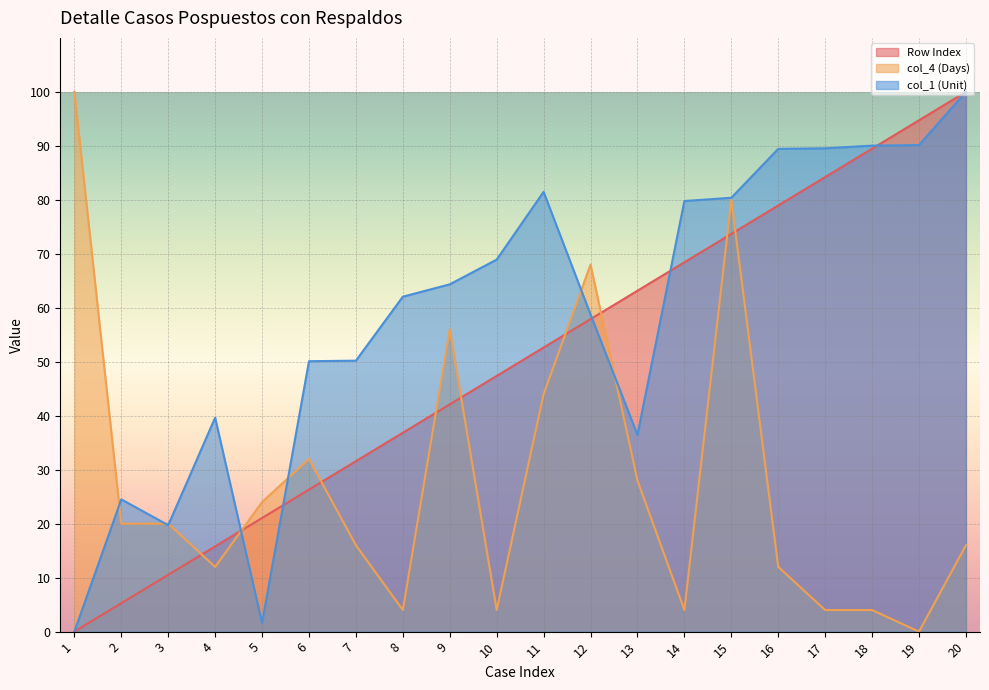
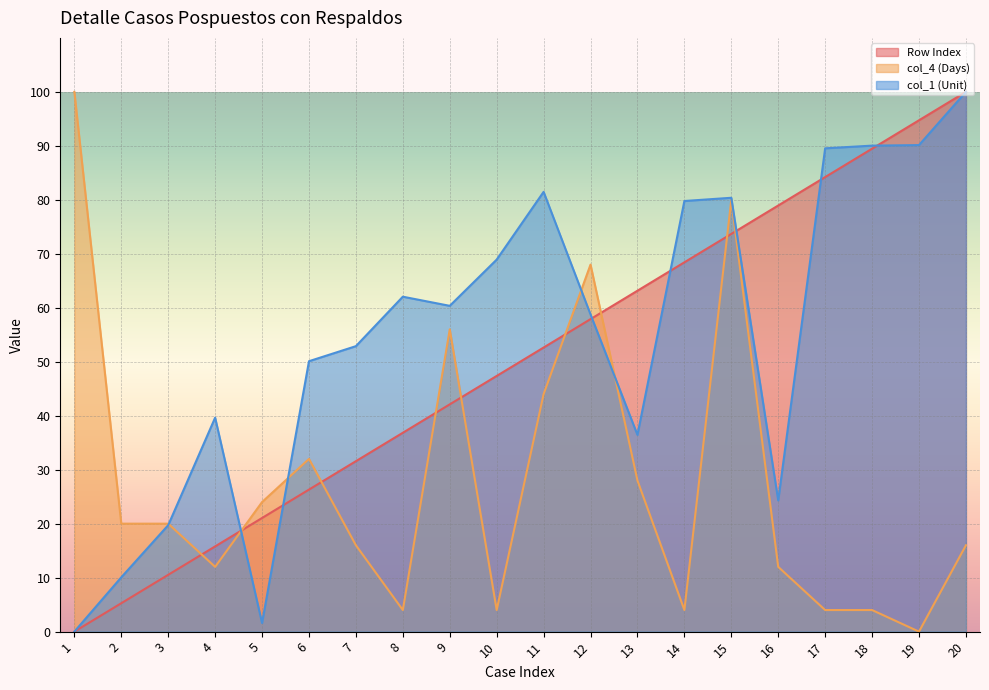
  {
    "col_1 (Unit)": {
-     "2": 25,
+     "2": 10,
      "4": 40,
      "5": 2,
      "6": 50,
-     "7": 50,
+     "7": 53,
      "8": 62,
-     "9": 64,
+     "9": 60,
      "10": 69,
      "11": 81,
      "12": 59,
      "13": 36,
      "14": 80,
-     "16": 89,
+     "16": 24,
      "17": 90,
      "18": 90,
      "19": 90
    }
  }
